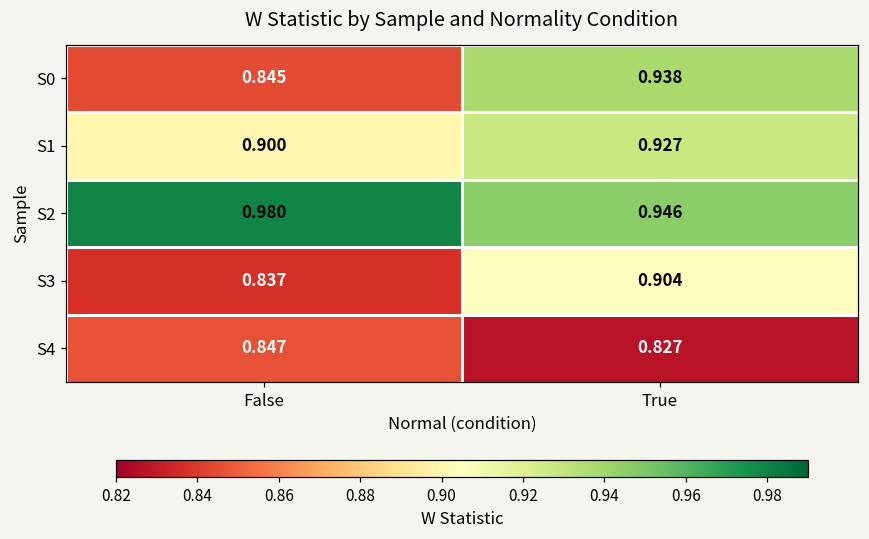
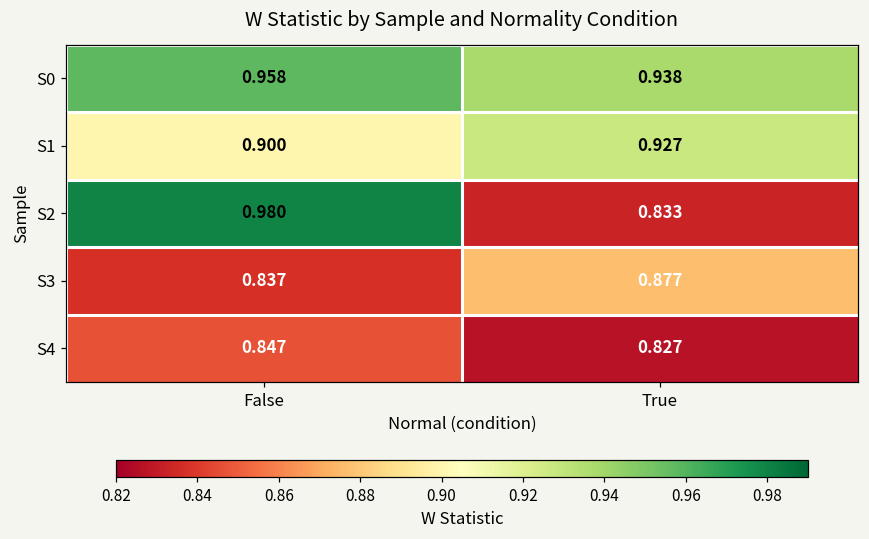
  {
    "S0": {
-     "False": 0.845,
+     "False": 0.958,
      "True": 0.938
    },
    "S1": {
      "False": 0.900,
      "True": 0.927
    },
    "S2": {
      "False": 0.980,
-     "True": 0.946
+     "True": 0.833
    },
    "S3": {
      "False": 0.837,
-     "True": 0.904
+     "True": 0.877
    },
    "S4": {
      "False": 0.847,
      "True": 0.827
    }
  }
